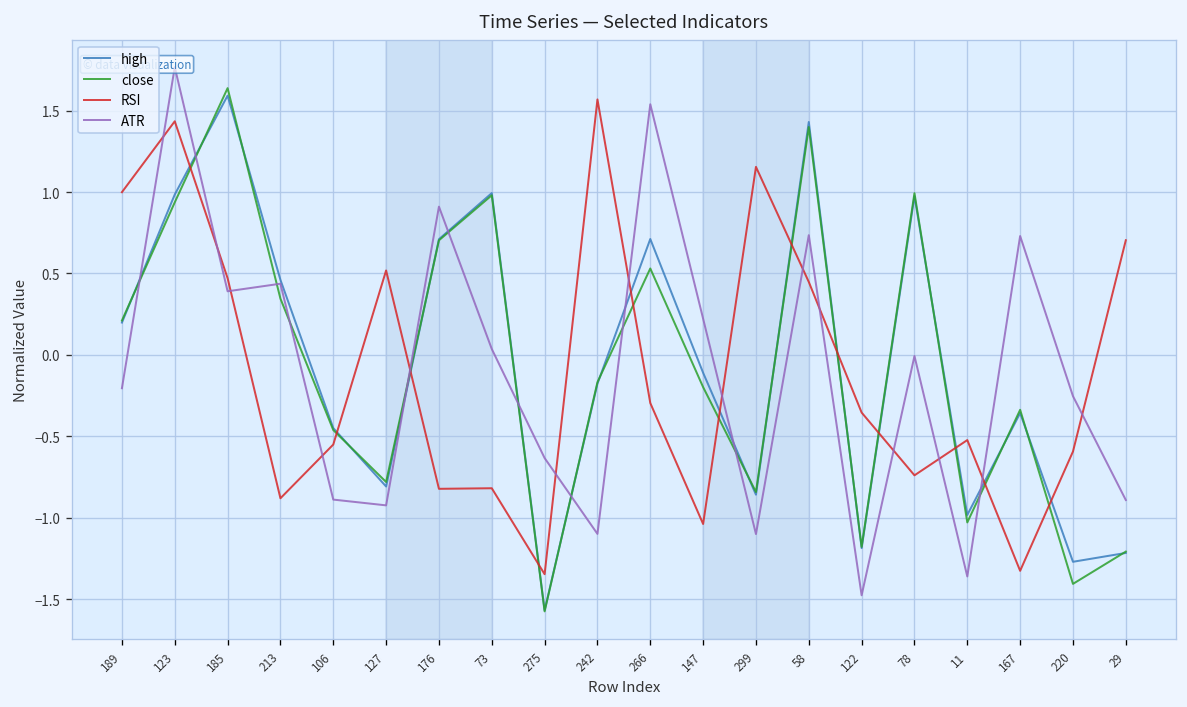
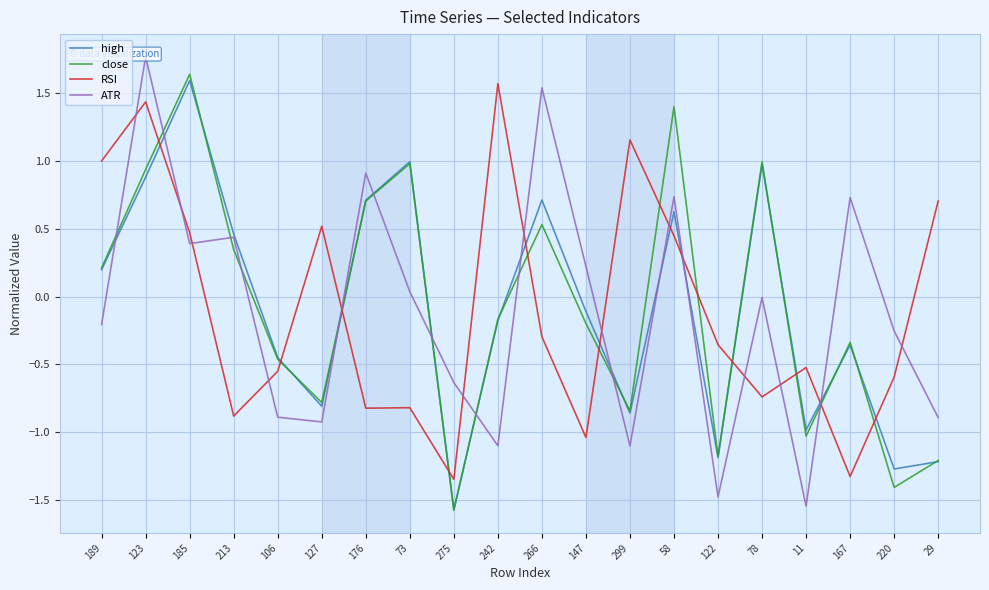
  {
    "high": {
-     "123": 0.98,
+     "123": 0.88,
      "185": 1.59,
      "213": 0.46,
      "127": -0.81,
      "266": 0.71,
      "147": -0.11,
-     "58": 1.43,
+     "58": 0.63,
      "11": -0.98,
      "167": -0.36,
      "220": -1.27
    },
    "close": {
      "123": 0.94,
      "185": 1.64,
      "213": 0.35,
      "127": -0.78,
      "266": 0.53,
      "147": -0.20,
      "58": 1.40,
      "11": -1.03,
      "167": -0.34,
      "220": -1.41
    },
    "RSI": {
      "189": 1.00,
      "123": 1.43,
      "185": 0.47,
      "213": -0.88,
      "106": -0.55,
      "127": 0.52,
      "176": -0.82,
      "73": -0.82,
      "275": -1.35,
      "242": 1.57,
      "266": -0.30,
      "147": -1.04,
      "299": 1.15,
      "58": 0.45,
      "122": -0.35,
      "78": -0.74,
      "11": -0.52,
      "167": -1.33,
      "220": -0.59,
      "29": 0.70
    },
    "ATR": {
      "189": -0.20,
      "185": 0.39,
      "213": 0.44,
      "106": -0.89,
      "127": -0.92,
      "176": 0.91,
      "73": 0.04,
      "275": -0.63,
      "242": -1.10,
      "266": 1.54,
      "147": 0.22,
      "299": -1.10,
      "58": 0.74,
      "122": -1.48,
      "78": -0.01,
-     "11": -1.36,
+     "11": -1.54,
      "167": 0.73,
      "220": -0.25,
      "29": -0.89
    }
  }
